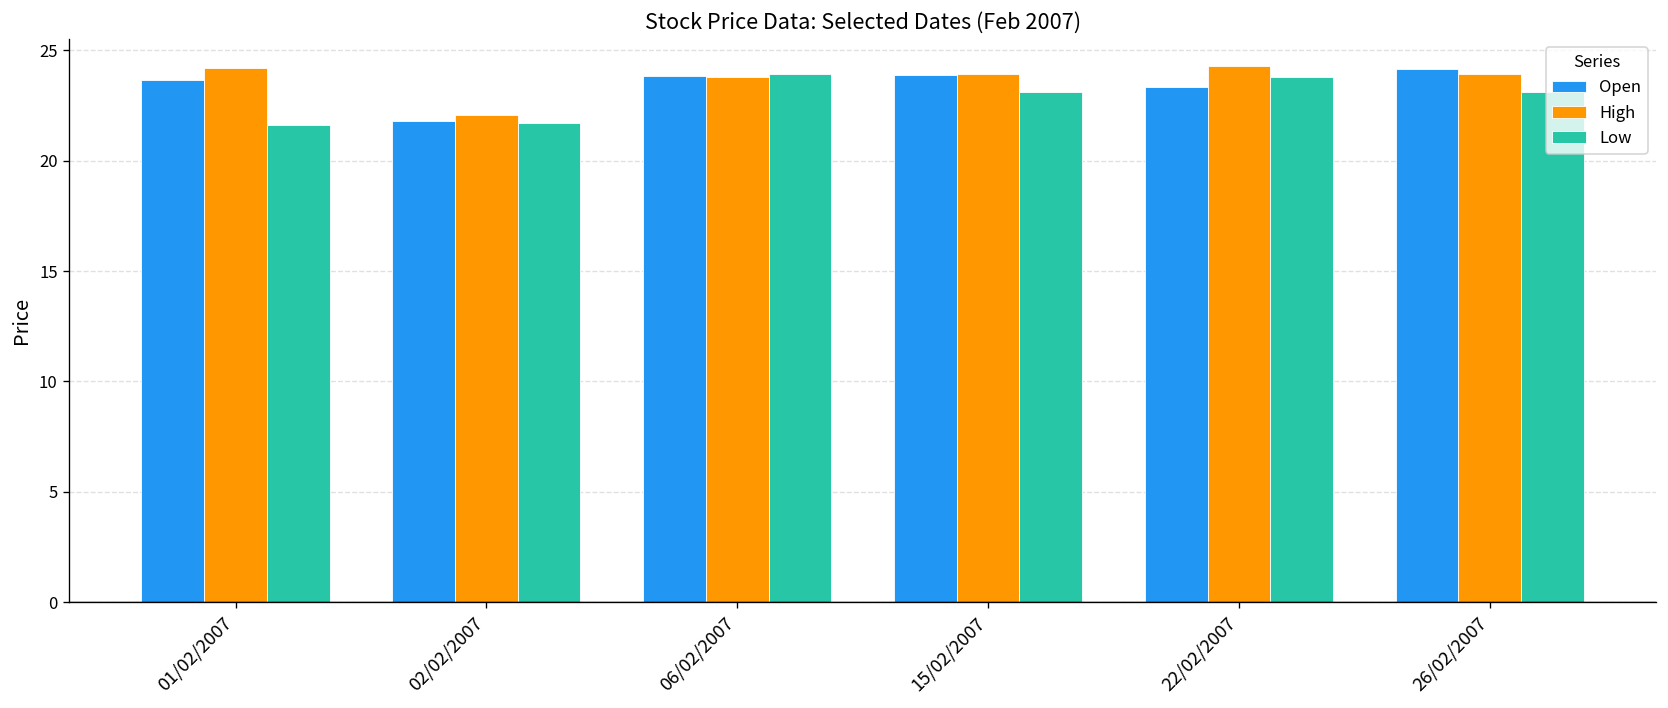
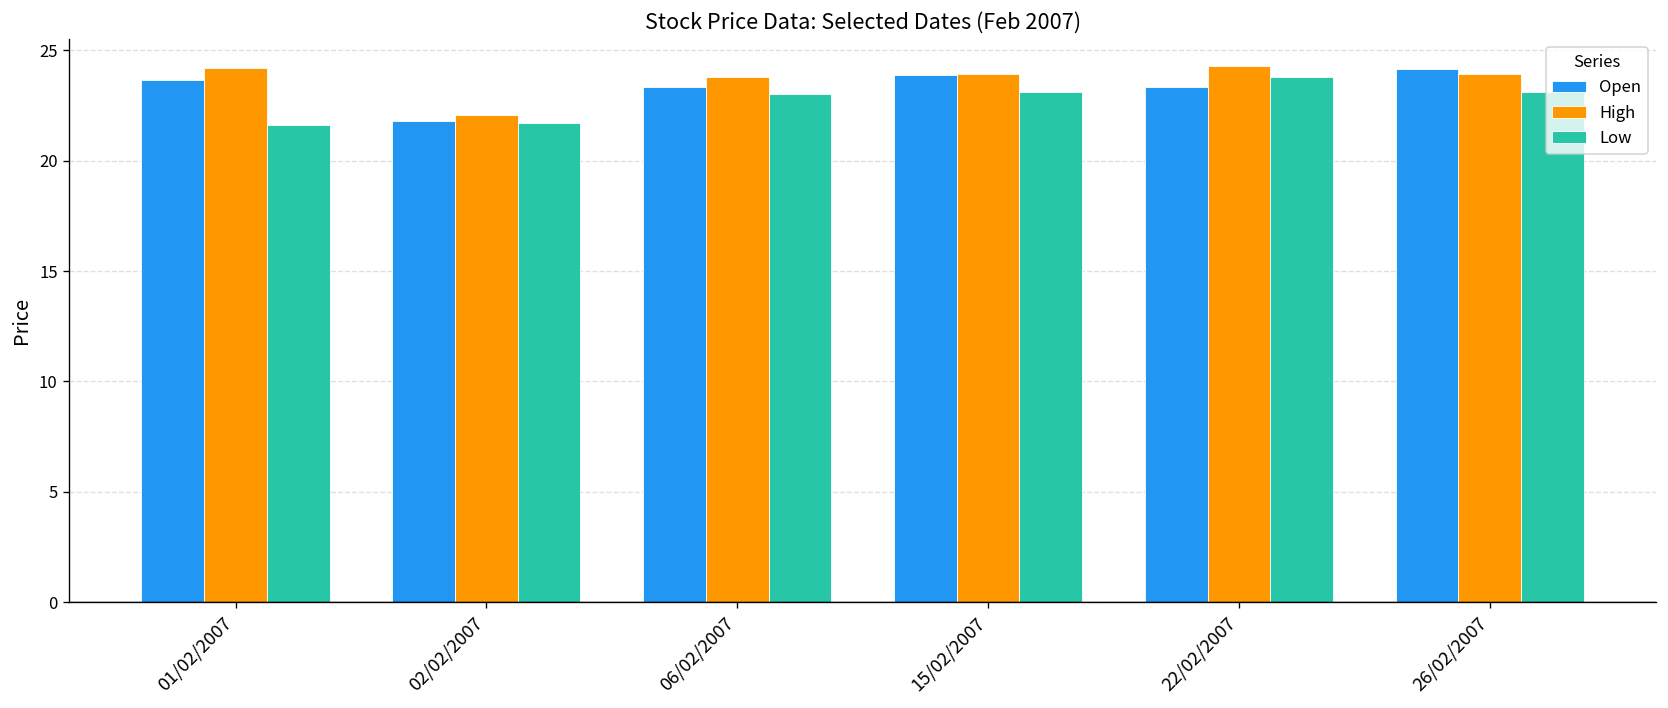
  {
    "Open": {
      "01/02/2007": 23.6,
      "02/02/2007": 21.8,
-     "06/02/2007": 23.9,
+     "06/02/2007": 23.3,
      "15/02/2007": 23.9,
      "22/02/2007": 23.3,
      "26/02/2007": 24.2
    },
    "High": {
      "01/02/2007": 24.2,
      "02/02/2007": 22.1,
      "06/02/2007": 23.8,
      "15/02/2007": 23.9,
      "22/02/2007": 24.3,
      "26/02/2007": 23.9
    },
    "Low": {
      "01/02/2007": 21.6,
      "02/02/2007": 21.7,
-     "06/02/2007": 23.9,
+     "06/02/2007": 23.0,
      "15/02/2007": 23.1,
      "22/02/2007": 23.8
    }
  }
